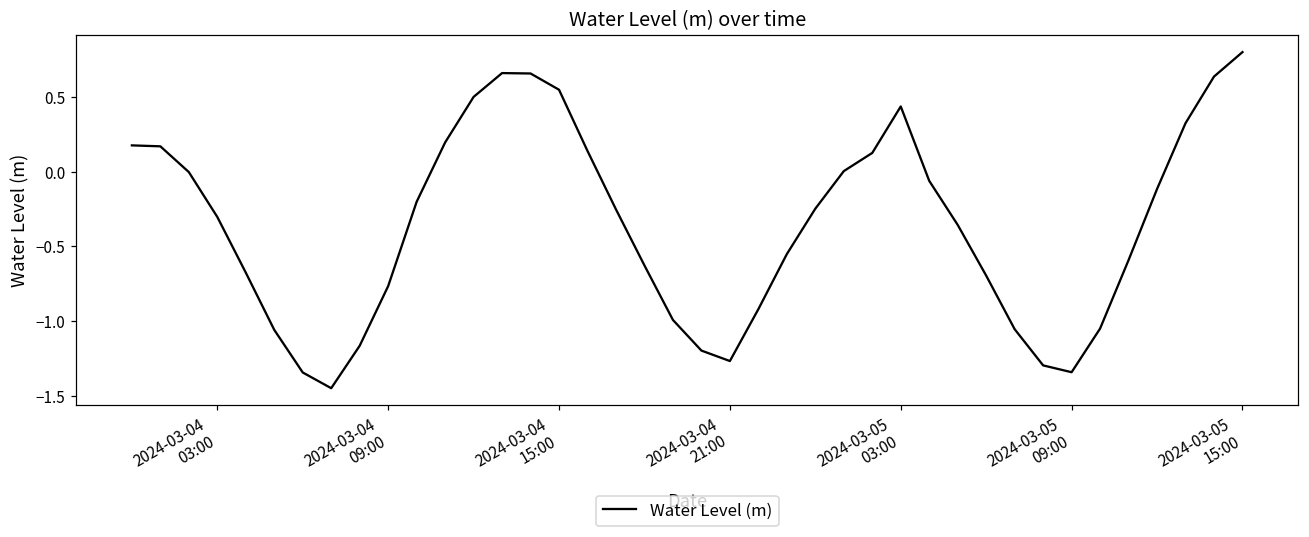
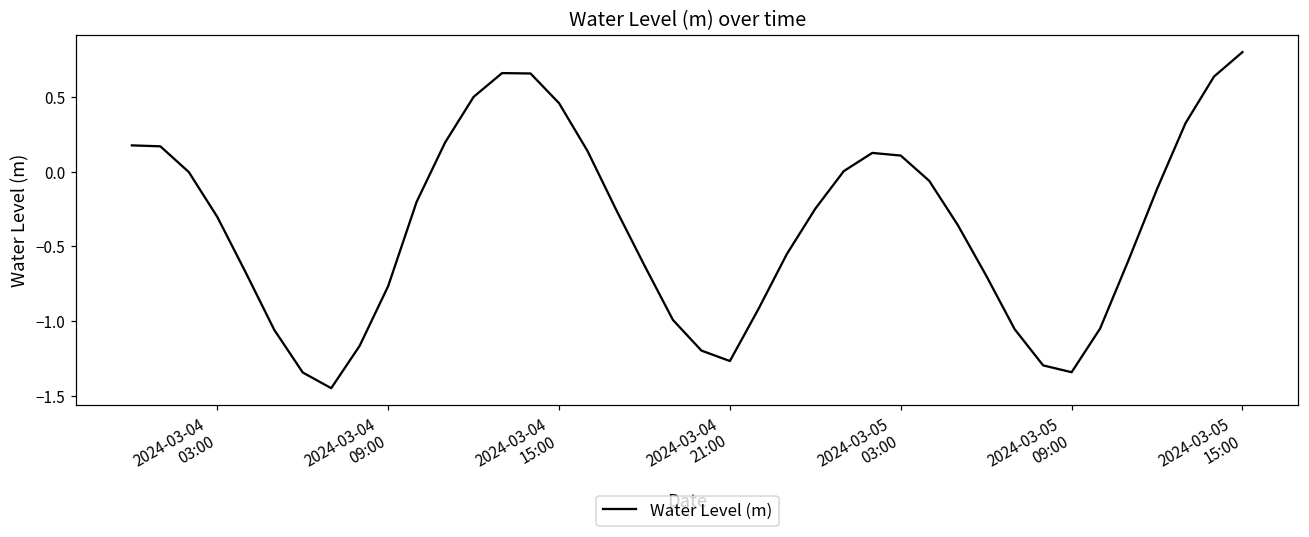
  {
    "2024-03-04 03:00": -0.30,
    "2024-03-04 09:00": -0.76,
-   "2024-03-04 15:00": 0.55,
+   "2024-03-04 15:00": 0.46,
    "2024-03-04 21:00": -1.26,
-   "2024-03-05 03:00": 0.43,
+   "2024-03-05 03:00": 0.11,
    "2024-03-05 09:00": -1.34,
    "2024-03-05 15:00": 0.80
  }
